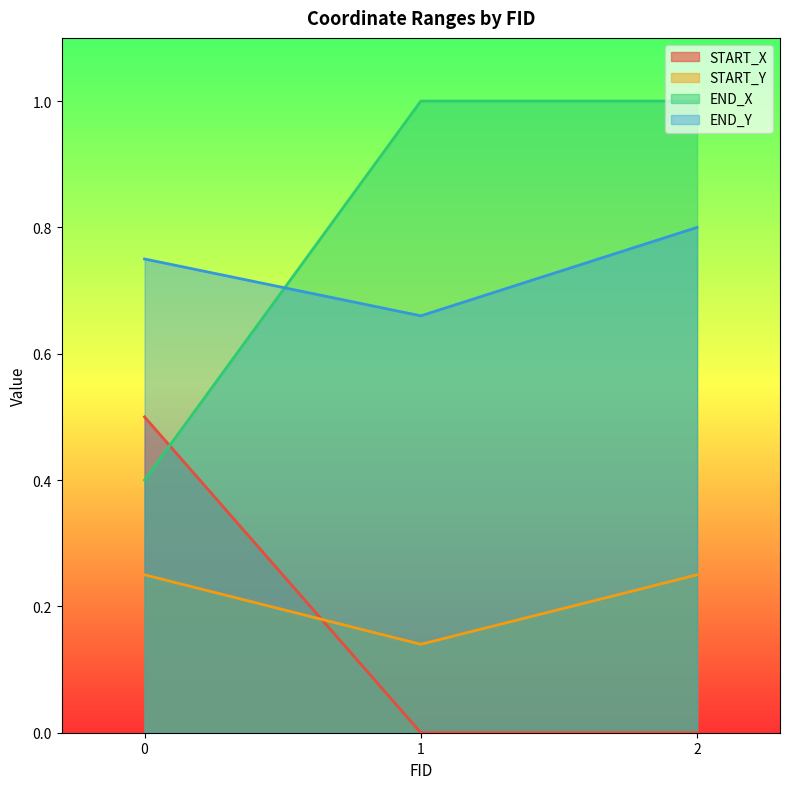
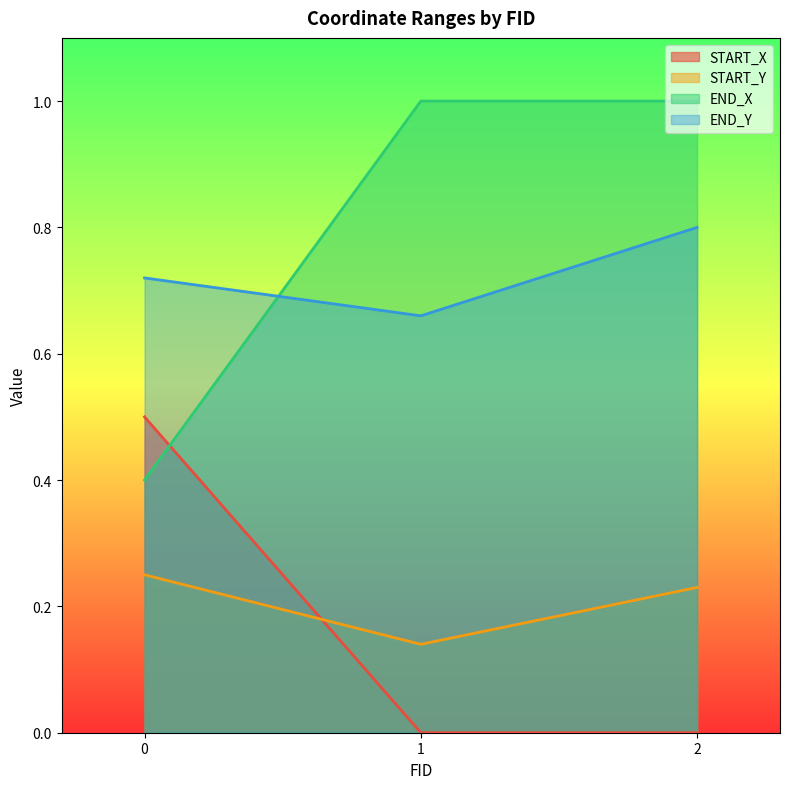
  {
    "START_X": {
      "0": 0.50,
      "1": 0.00,
      "2": 0.00
    },
    "START_Y": {
      "0": 0.25,
      "1": 0.14,
-     "2": 0.25
+     "2": 0.23
    },
    "END_X": {
      "0": 0.40,
      "1": 1.00
    },
    "END_Y": {
-     "0": 0.75,
+     "0": 0.72,
      "1": 0.66,
      "2": 0.80
    }
  }
